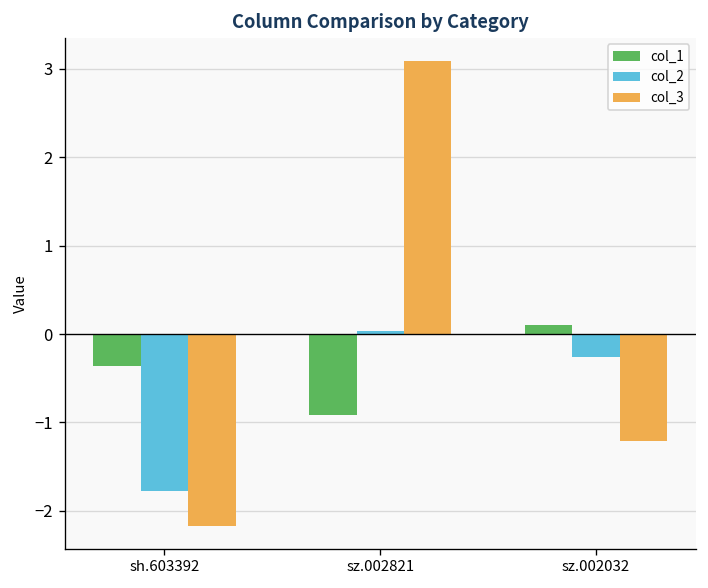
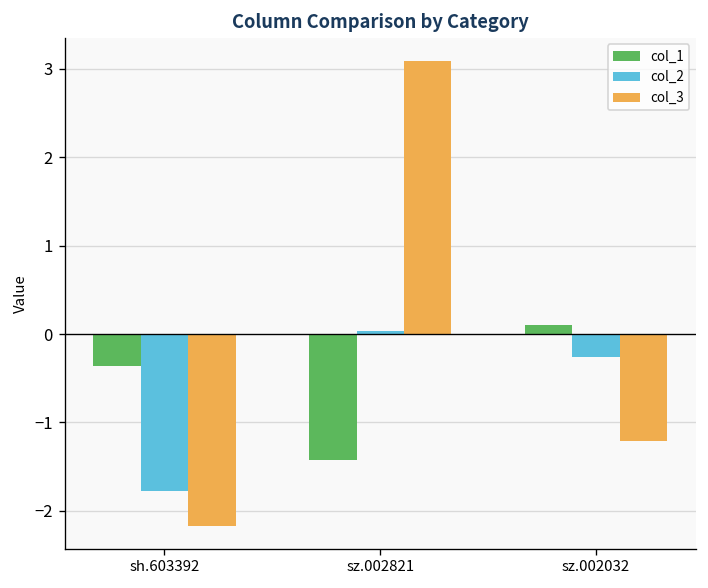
  {
    "col_1": {
      "sh.603392": -0.4,
-     "sz.002821": -0.9,
+     "sz.002821": -1.4,
      "sz.002032": 0.1
    },
    "col_2": {
      "sh.603392": -1.8,
      "sz.002821": 0.0,
      "sz.002032": -0.3
    },
    "col_3": {
      "sh.603392": -2.2,
      "sz.002821": 3.1,
      "sz.002032": -1.2
    }
  }
